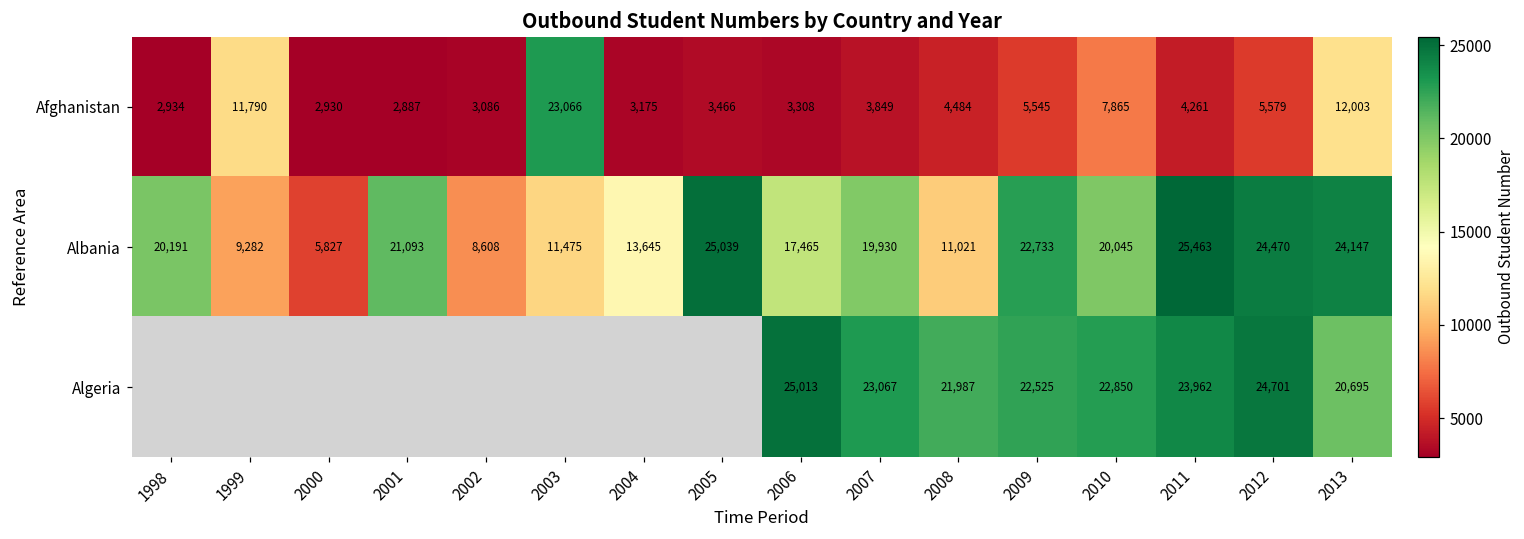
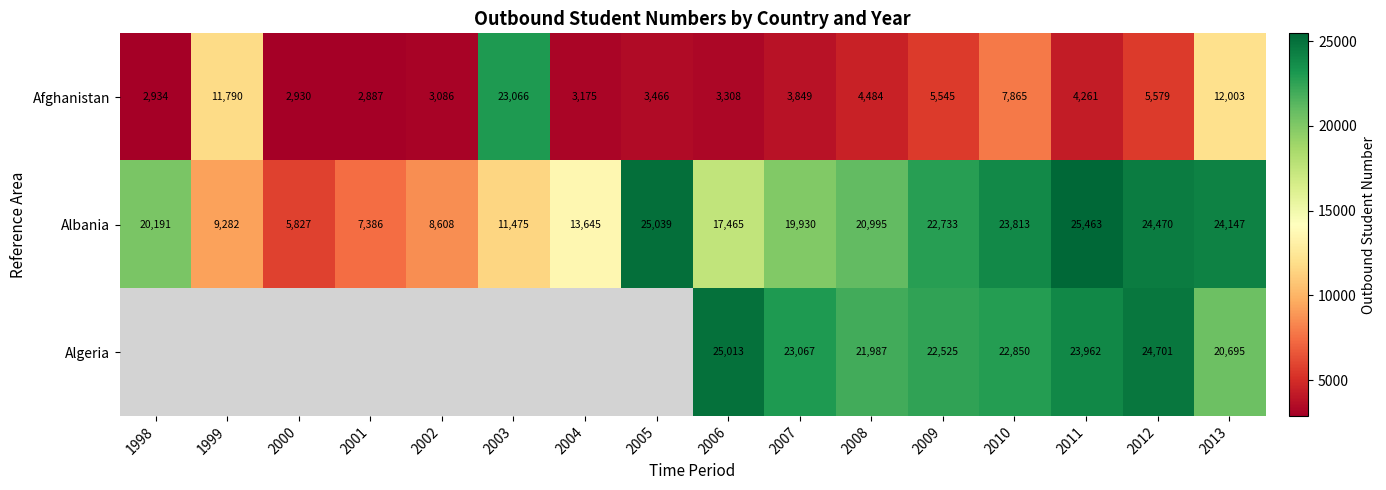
  {
    "Afghanistan": {
      "1998": "2,934",
      "1999": "11,790",
      "2000": "2,930",
      "2001": "2,887",
      "2002": "3,086",
      "2003": "23,066",
      "2004": "3,175",
      "2005": "3,466",
      "2006": "3,308",
      "2007": "3,849",
      "2008": "4,484",
      "2009": "5,545",
      "2010": "7,865",
      "2011": "4,261",
      "2012": "5,579",
      "2013": "12,003"
    },
    "Albania": {
      "1998": "20,191",
      "1999": "9,282",
      "2000": "5,827",
-     "2001": "21,093",
+     "2001": "7,386",
      "2002": "8,608",
      "2003": "11,475",
      "2004": "13,645",
      "2005": "25,039",
      "2006": "17,465",
      "2007": "19,930",
-     "2008": "11,021",
+     "2008": "20,995",
      "2009": "22,733",
-     "2010": "20,045",
+     "2010": "23,813",
      "2011": "25,463",
      "2012": "24,470",
      "2013": "24,147"
    },
    "Algeria": {
      "2006": "25,013",
      "2007": "23,067",
      "2008": "21,987",
      "2009": "22,525",
      "2010": "22,850",
      "2011": "23,962",
      "2012": "24,701",
      "2013": "20,695"
    }
  }
